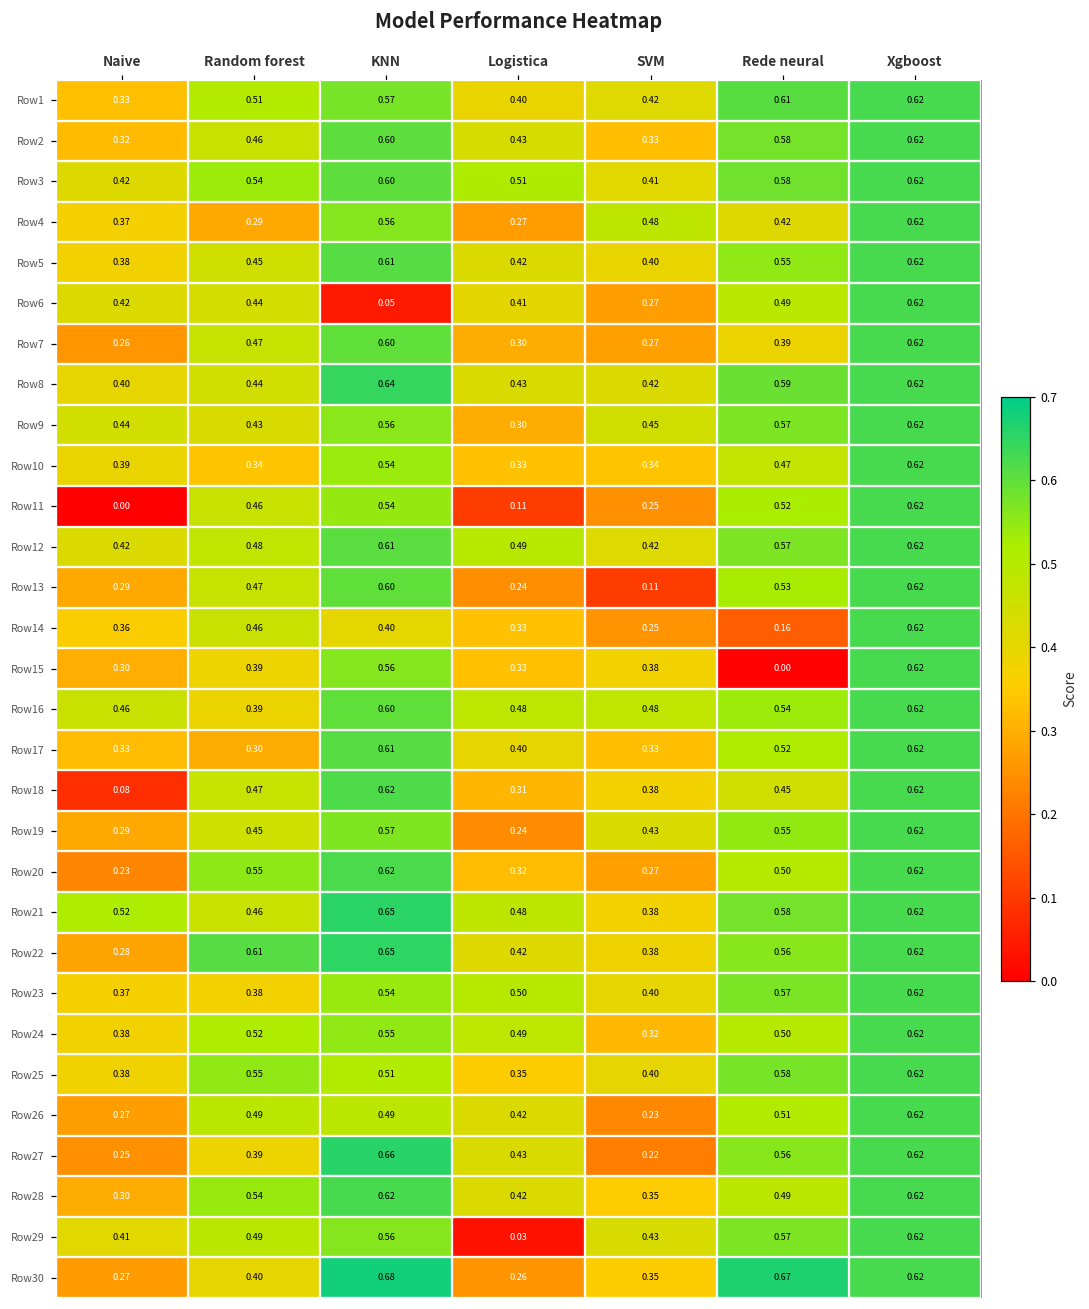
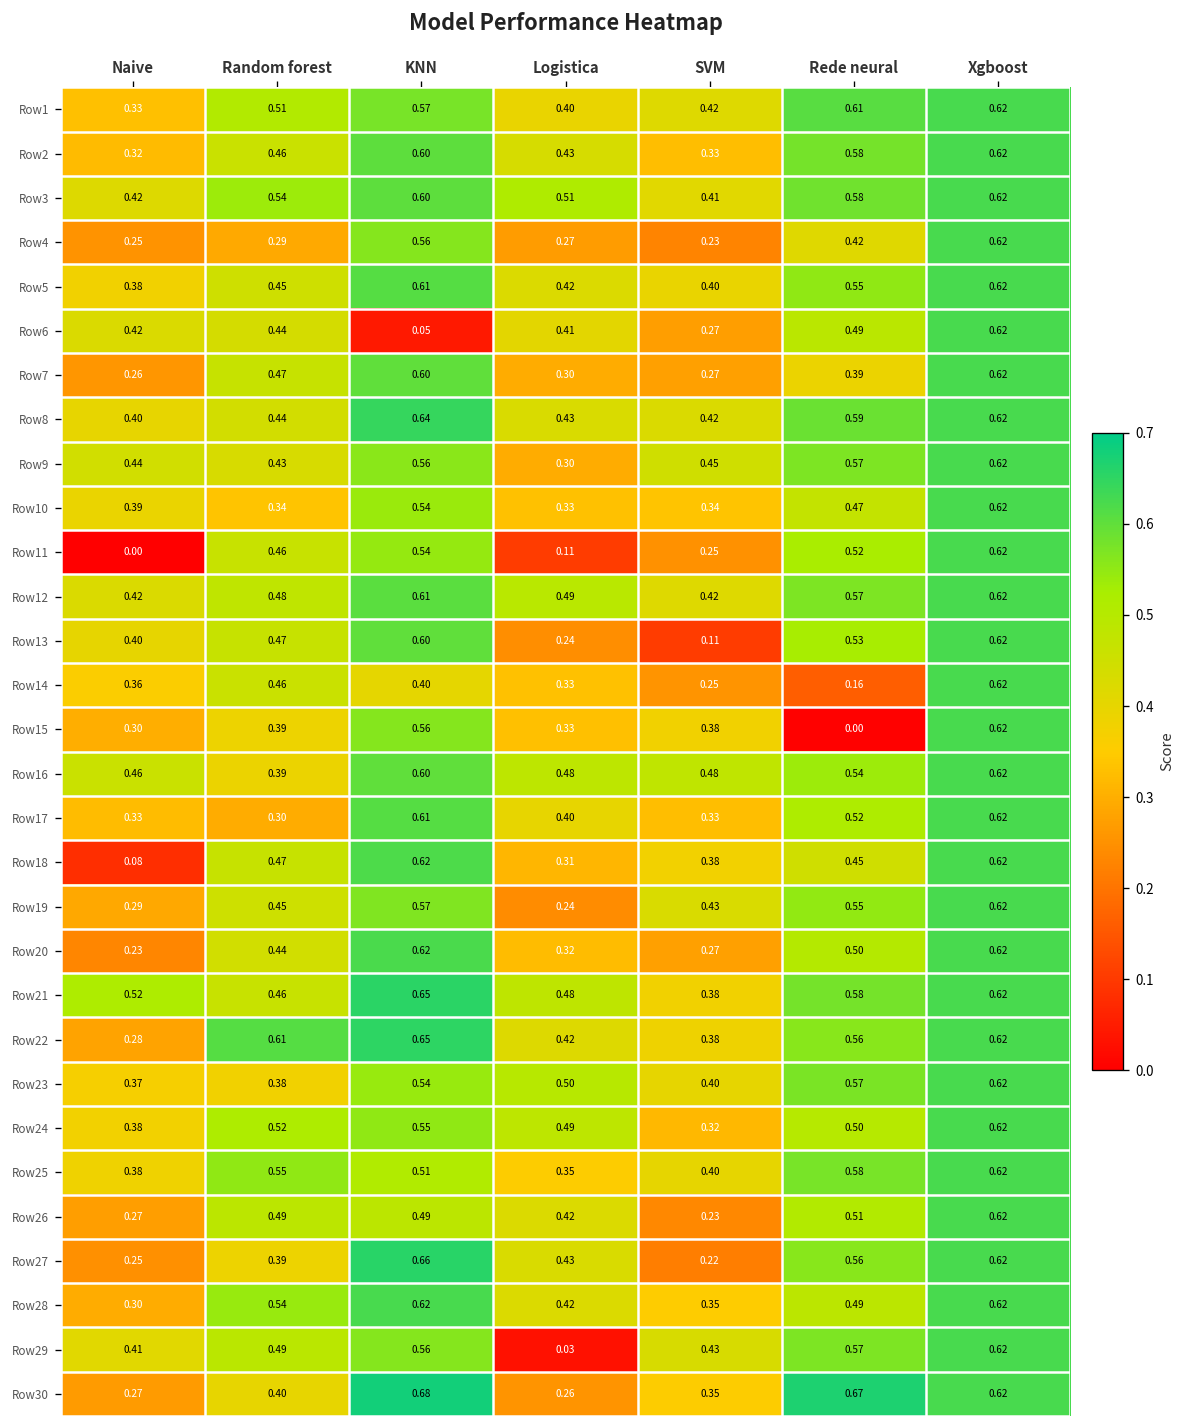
  {
    "Row4": {
-     "Naive": 0.37,
+     "Naive": 0.25,
      "Random forest": 0.29,
      "KNN": 0.56,
      "Logistica": 0.27,
-     "SVM": 0.48,
+     "SVM": 0.23,
      "Rede neural": 0.42,
      "Xgboost": 0.62
    },
    "Row13": {
-     "Naive": 0.29,
+     "Naive": 0.40,
      "Random forest": 0.47,
      "KNN": 0.60,
      "Logistica": 0.24,
      "SVM": 0.11,
      "Rede neural": 0.53,
      "Xgboost": 0.62
    },
    "Row20": {
      "Naive": 0.23,
-     "Random forest": 0.55,
+     "Random forest": 0.44,
      "KNN": 0.62,
      "Logistica": 0.32,
      "SVM": 0.27,
      "Rede neural": 0.50,
      "Xgboost": 0.62
    }
  }
